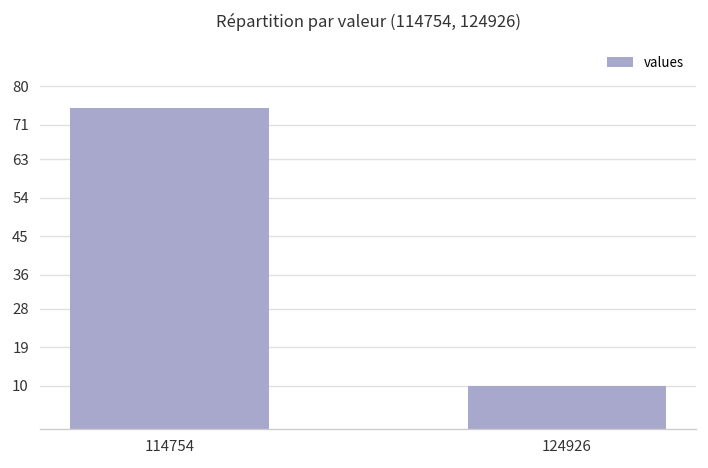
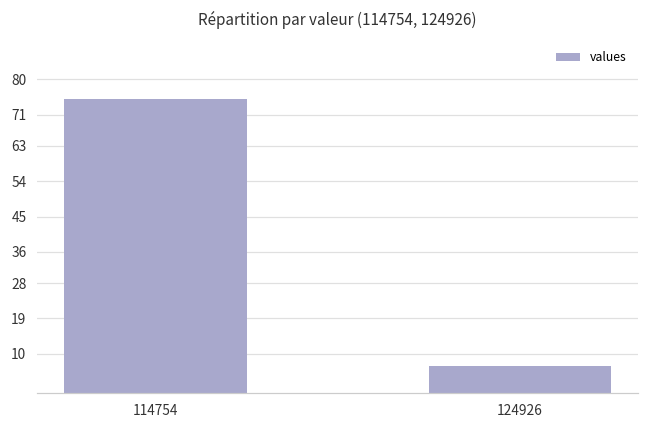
  {
    "114754": 75,
-   "124926": 10
+   "124926": 7
  }
